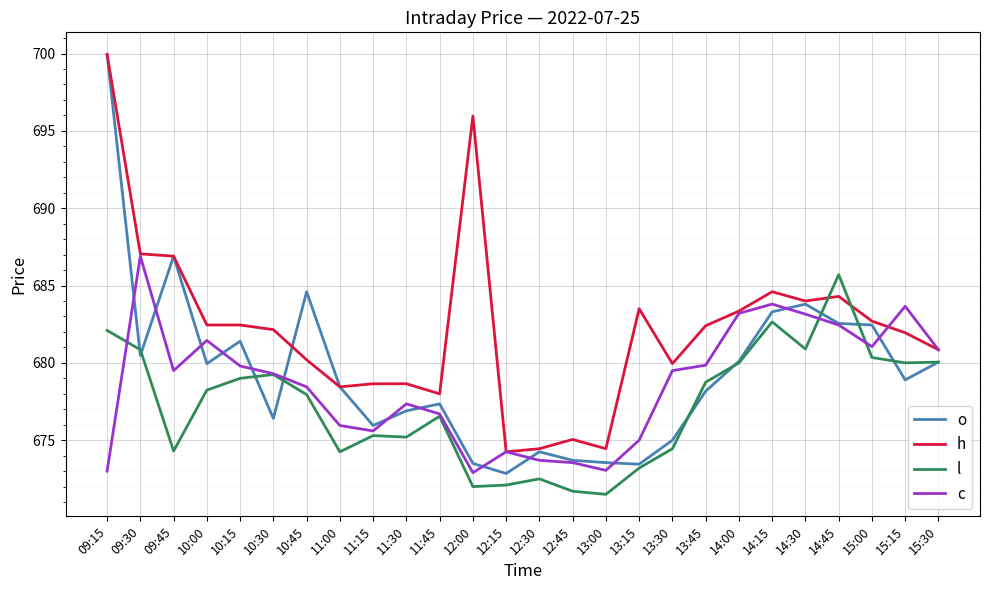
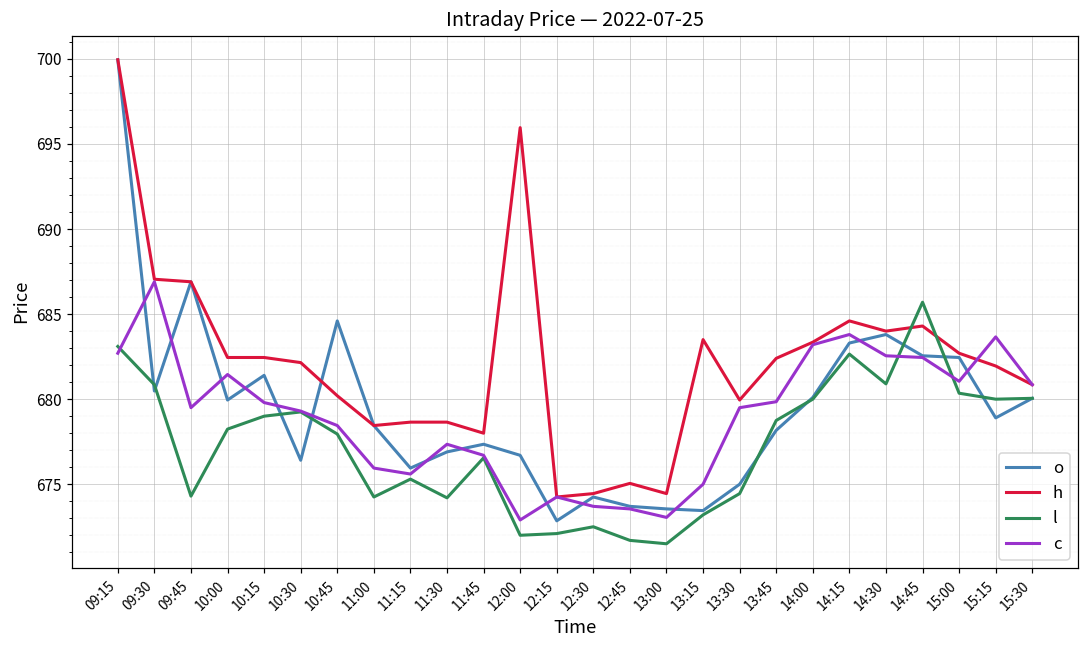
  {
    "o": {
      "09:30": 680.5,
      "10:00": 680.0,
      "10:15": 681.4,
      "10:30": 676.4,
      "10:45": 684.6,
      "11:15": 676.0,
      "11:30": 676.9,
      "11:45": 677.4,
-     "12:00": 673.5,
+     "12:00": 676.7,
      "12:15": 672.9,
      "12:30": 674.3,
      "13:00": 673.6,
      "13:15": 673.5,
      "13:30": 675.0,
      "13:45": 678.2,
      "14:15": 683.3,
      "14:30": 683.8,
      "15:00": 682.5,
      "15:15": 678.9
    },
    "h": {
      "10:00": 682.5,
      "10:15": 682.5,
      "10:30": 682.2,
      "10:45": 680.2,
      "11:15": 678.7,
      "11:30": 678.7,
      "11:45": 678.0,
      "12:00": 696.0,
      "12:30": 674.5,
      "12:45": 675.1,
      "13:00": 674.5,
      "13:15": 683.5,
      "13:30": 680.0,
      "13:45": 682.4,
      "14:15": 684.6,
      "14:30": 684.0,
      "14:45": 684.3,
      "15:00": 682.7,
      "15:15": 682.0
    },
    "l": {
-     "09:15": 682.1,
+     "09:15": 683.1,
      "09:30": 680.9,
      "09:45": 674.3,
      "10:00": 678.2,
      "10:15": 679.0,
      "10:45": 678.0,
      "11:00": 674.3,
      "11:15": 675.3,
-     "11:30": 675.2,
+     "11:30": 674.2,
      "12:00": 672.0,
      "12:15": 672.1,
      "12:30": 672.5,
      "12:45": 671.7,
      "13:00": 671.5,
      "13:15": 673.2,
      "13:30": 674.5,
      "13:45": 678.8,
      "14:15": 682.7,
      "14:30": 680.9,
      "14:45": 685.7,
      "15:00": 680.4,
      "15:15": 680.0
    },
    "c": {
-     "09:15": 673.0,
+     "09:15": 682.7,
      "09:45": 679.5,
      "10:00": 681.5,
      "10:15": 679.8,
      "10:45": 678.5,
      "11:00": 676.0,
      "11:15": 675.6,
      "11:30": 677.4,
      "12:00": 672.9,
      "12:30": 673.7,
      "13:00": 673.1,
      "13:15": 675.0,
      "13:30": 679.5,
      "13:45": 679.9,
      "14:15": 683.8,
-     "14:30": 683.2,
+     "14:30": 682.6,
      "15:00": 681.1,
      "15:15": 683.7
    }
  }
